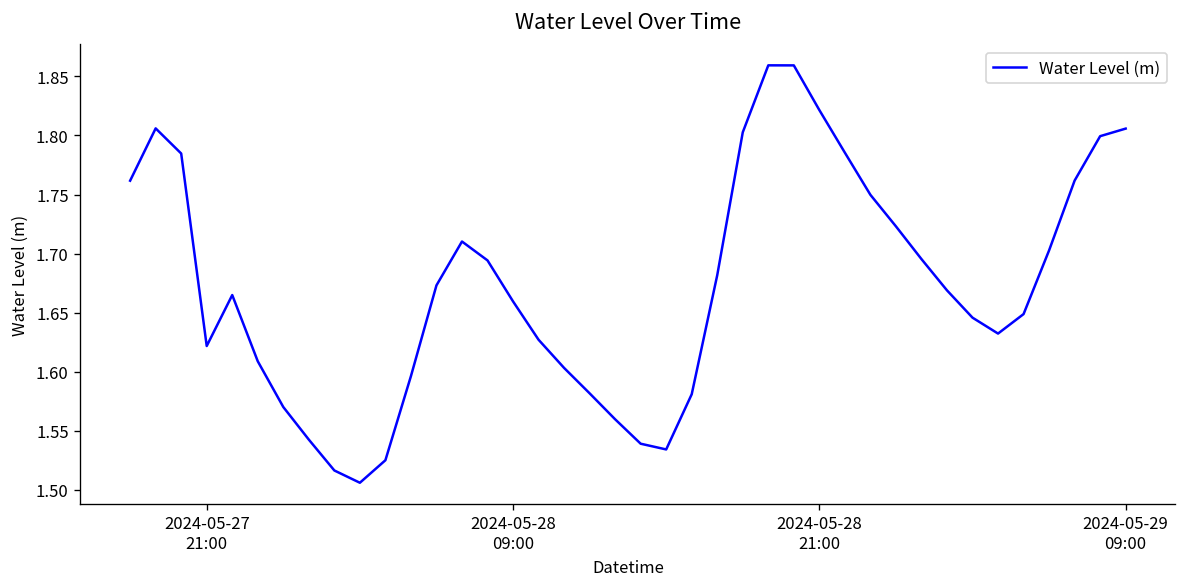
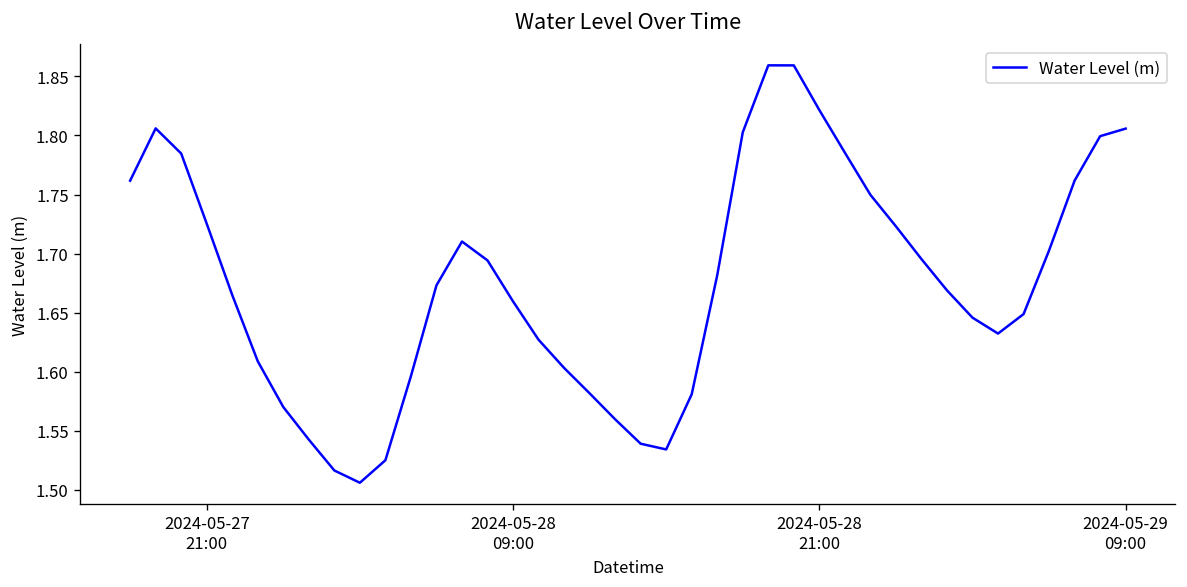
  {
-   "2024-05-27 21:00": 1.62,
+   "2024-05-27 21:00": 1.73,
    "2024-05-28 09:00": 1.66,
    "2024-05-28 21:00": 1.82,
    "2024-05-29 09:00": 1.81
  }
